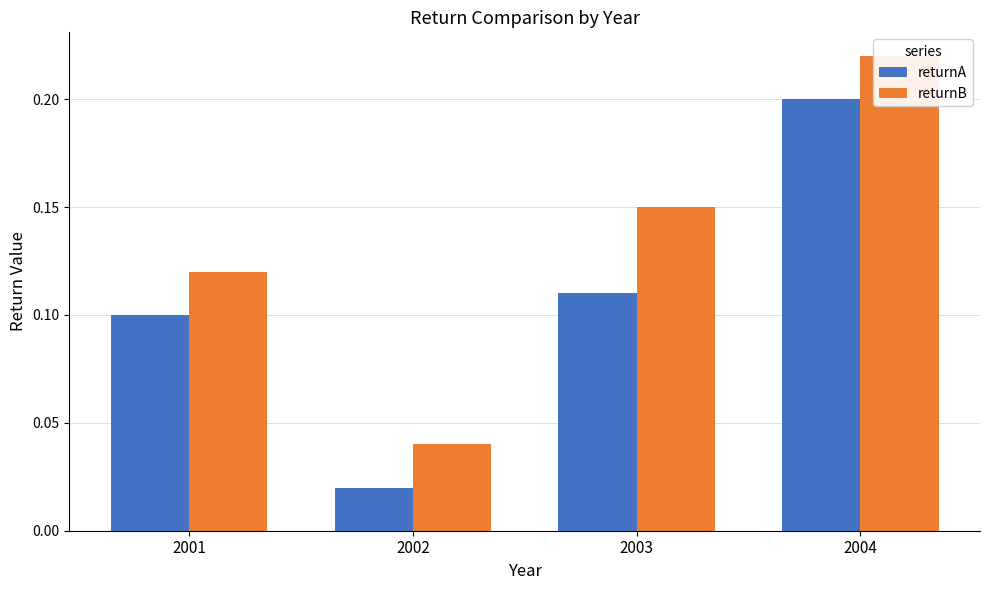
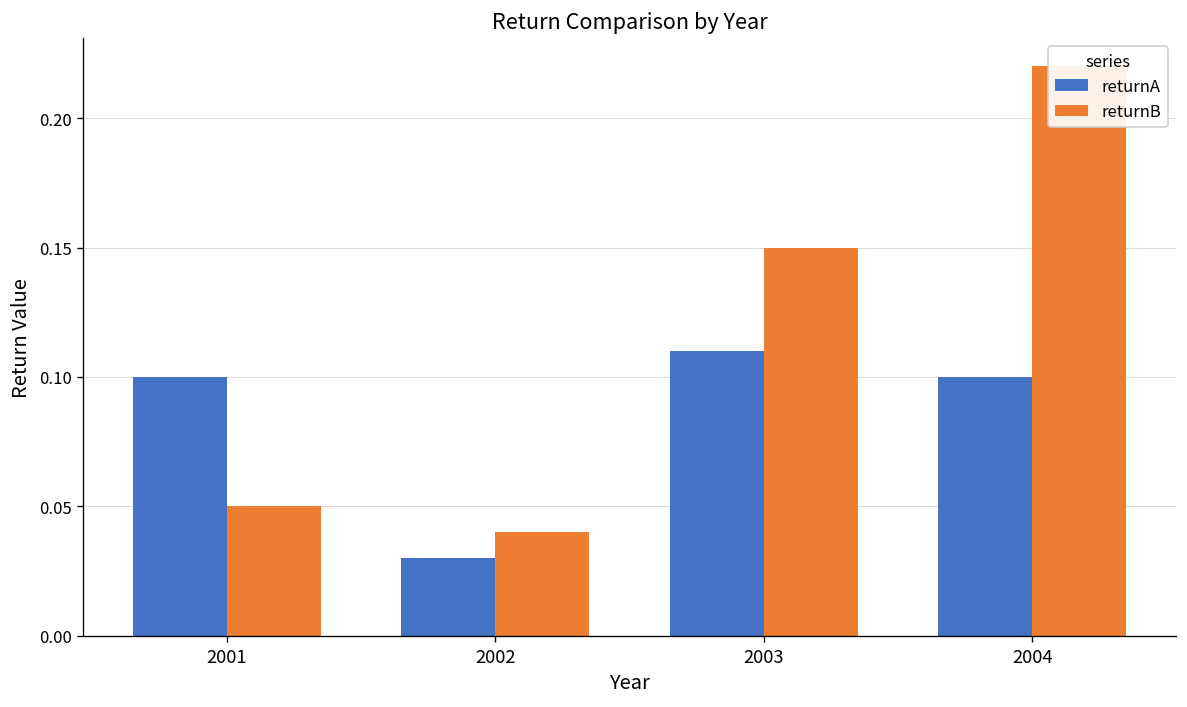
  {
    "returnA": {
      "2001": 0.10,
-     "2002": 0.02,
+     "2002": 0.03,
      "2003": 0.11,
-     "2004": 0.2
+     "2004": 0.1
    },
    "returnB": {
-     "2001": 0.12,
+     "2001": 0.05,
      "2002": 0.04,
      "2003": 0.15
    }
  }
